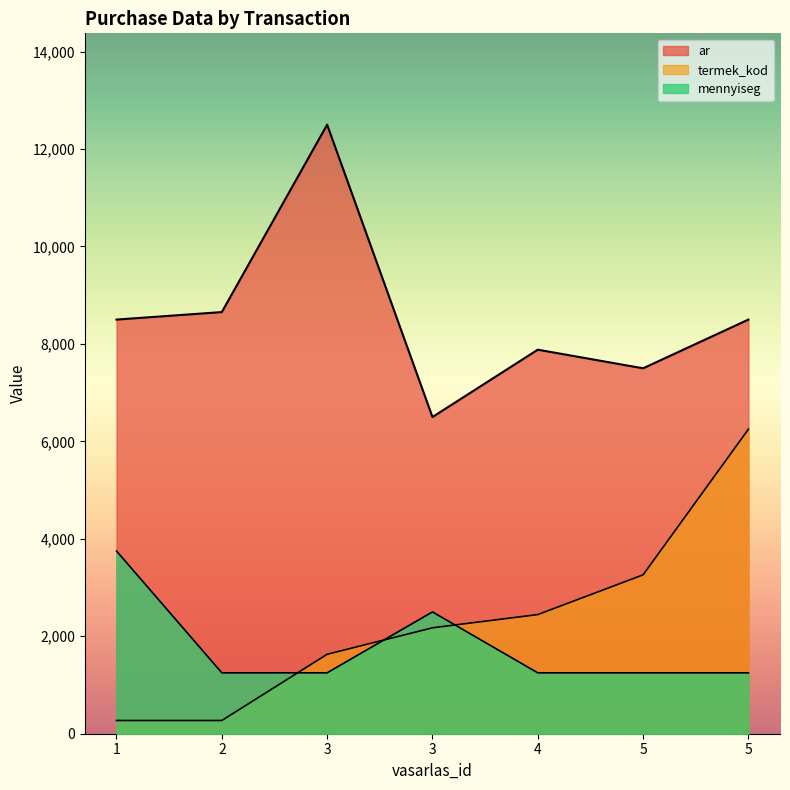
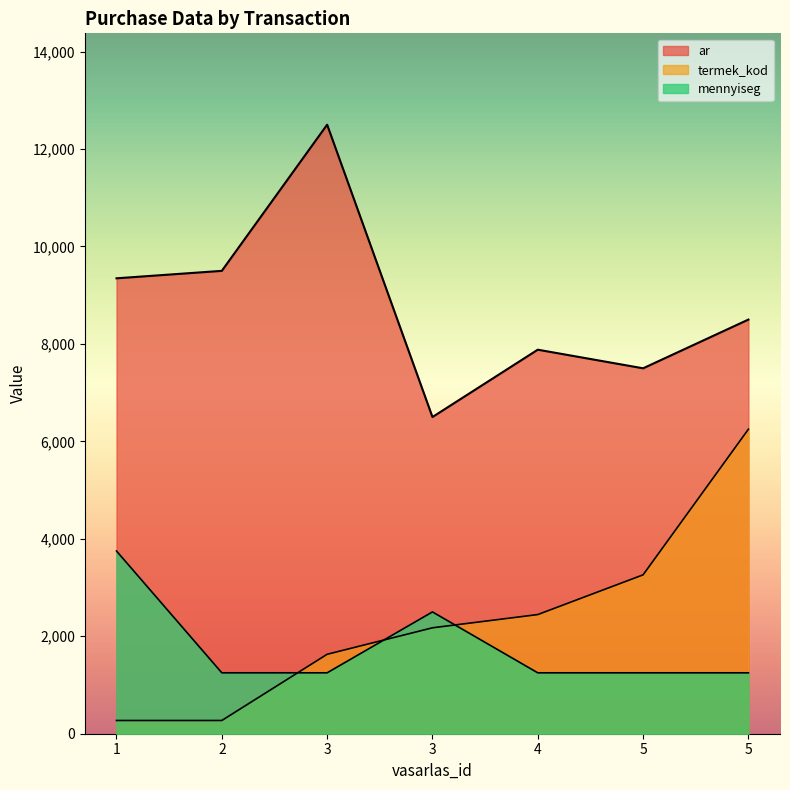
  {
    "ar": {
-     "1": "8,500",
-     "2": "8,700",
+     "1": "9,300",
+     "2": "9,500",
      "4": "7,900"
    },
    "termek_kod": {
      "1": "300",
      "2": "300",
      "4": "2,400"
    },
    "mennyiseg": {
      "1": "3,800",
      "2": "1,200",
      "4": "1,200"
    }
  }
